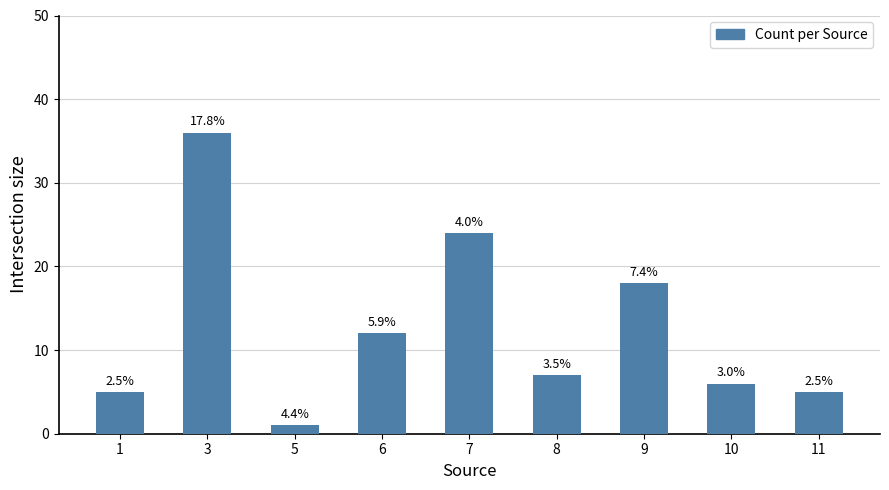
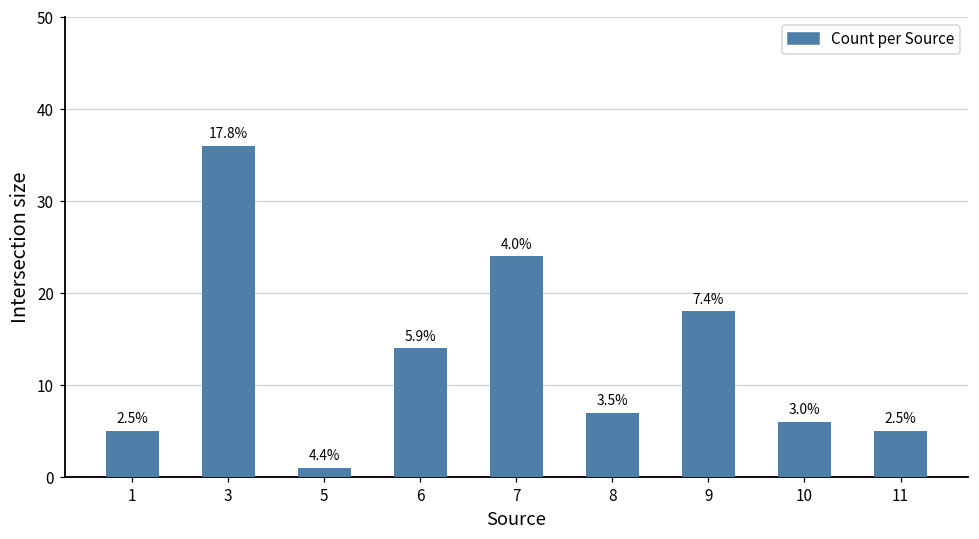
  {
-   "6": 12
+   "6": 14
  }
